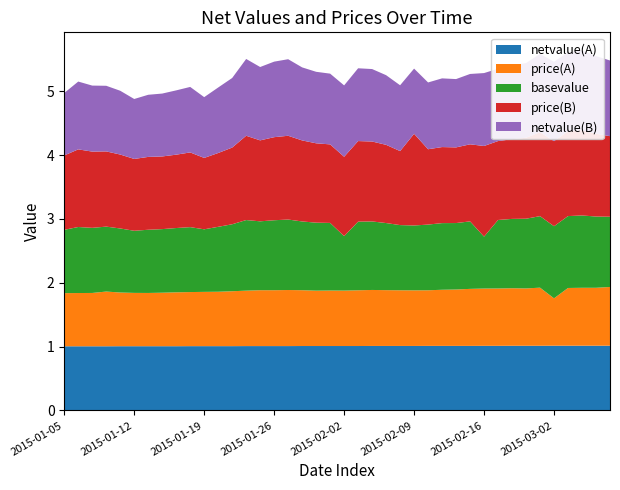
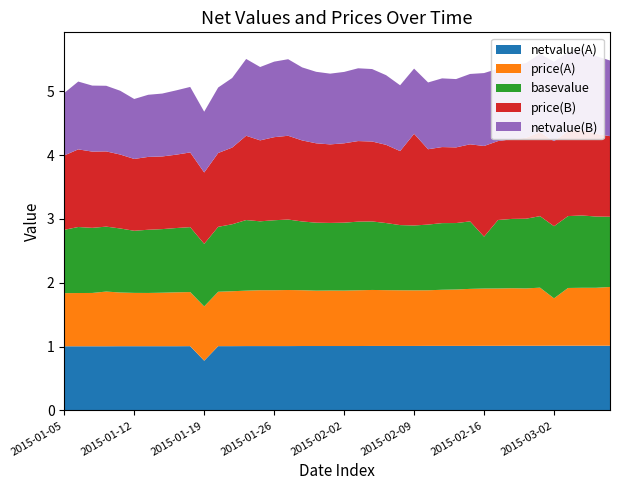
  {
    "netvalue(A)": {
-     "2015-01-19": 1.0
+     "2015-01-19": 0.8
    },
    "basevalue": {
-     "2015-02-02": 0.9
+     "2015-02-02": 1.1
    },
    "netvalue(B)": {
      "2015-01-05": 1.0,
      "2015-01-12": 0.9,
      "2015-01-19": 1.0,
      "2015-01-26": 1.2,
      "2015-02-02": 1.1,
      "2015-02-09": 1.0,
      "2015-02-16": 1.1
    }
  }
